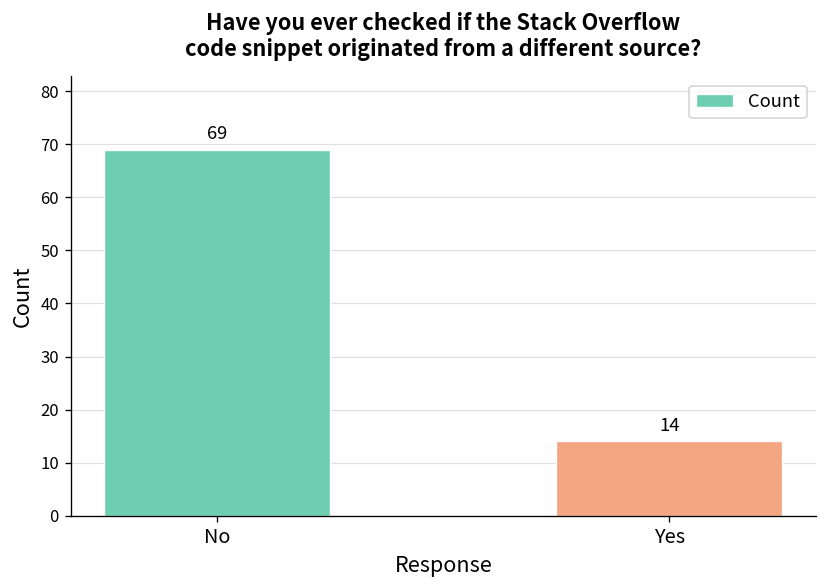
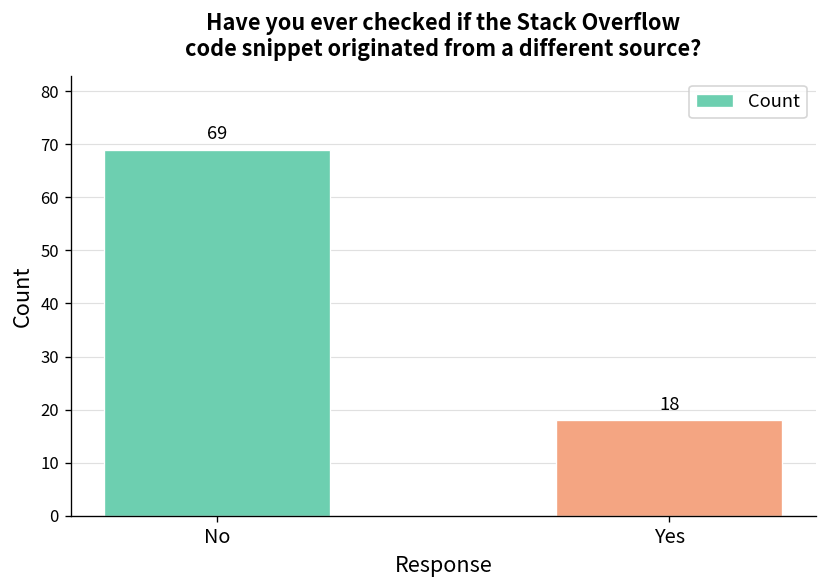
  {
    "No": 69,
-   "Yes": 14
+   "Yes": 18
  }
